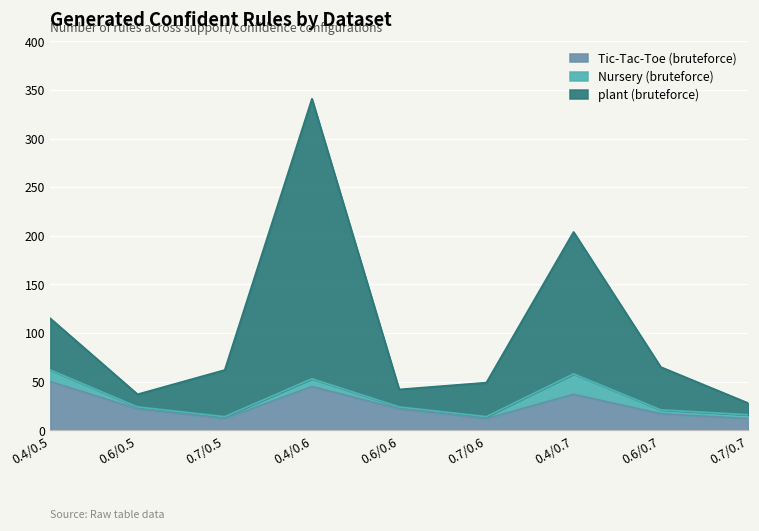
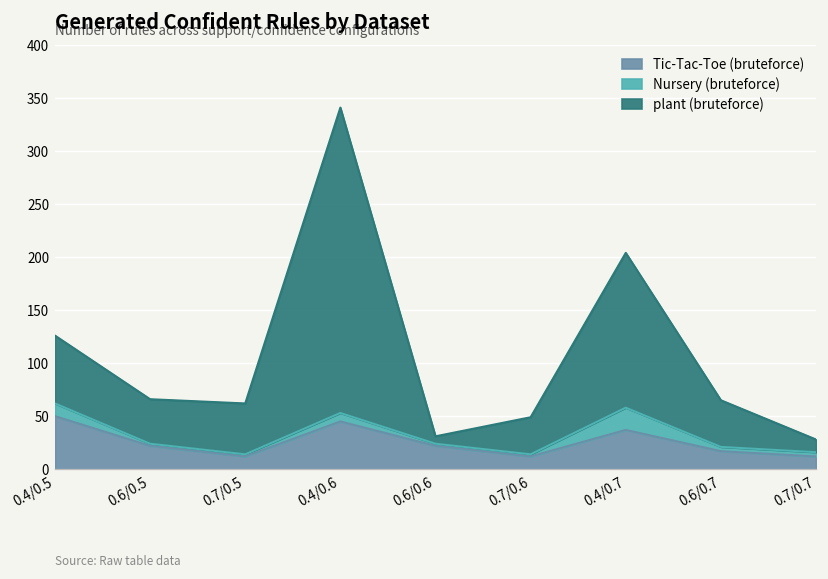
  {
    "plant (bruteforce)": {
-     "0.4/0.5": 50,
-     "0.6/0.5": 10,
+     "0.4/0.5": 60,
+     "0.6/0.5": 40,
      "0.7/0.5": 50,
      "0.4/0.6": 290,
-     "0.6/0.6": 20,
+     "0.6/0.6": 10,
      "0.7/0.6": 40,
      "0.4/0.7": 150,
      "0.6/0.7": 40,
      "0.7/0.7": 10
    }
  }
